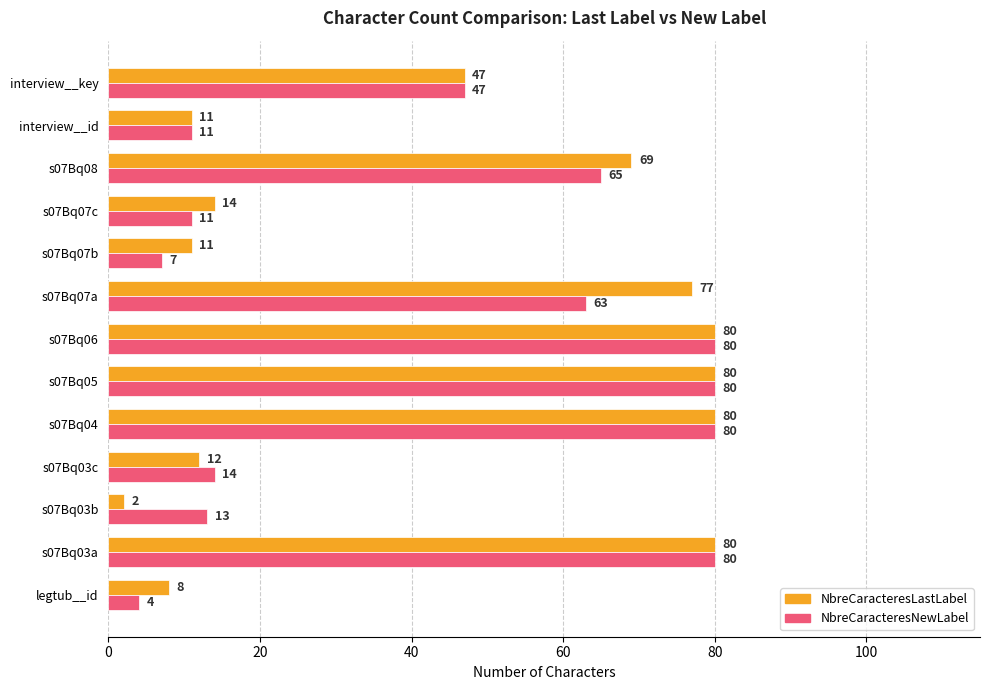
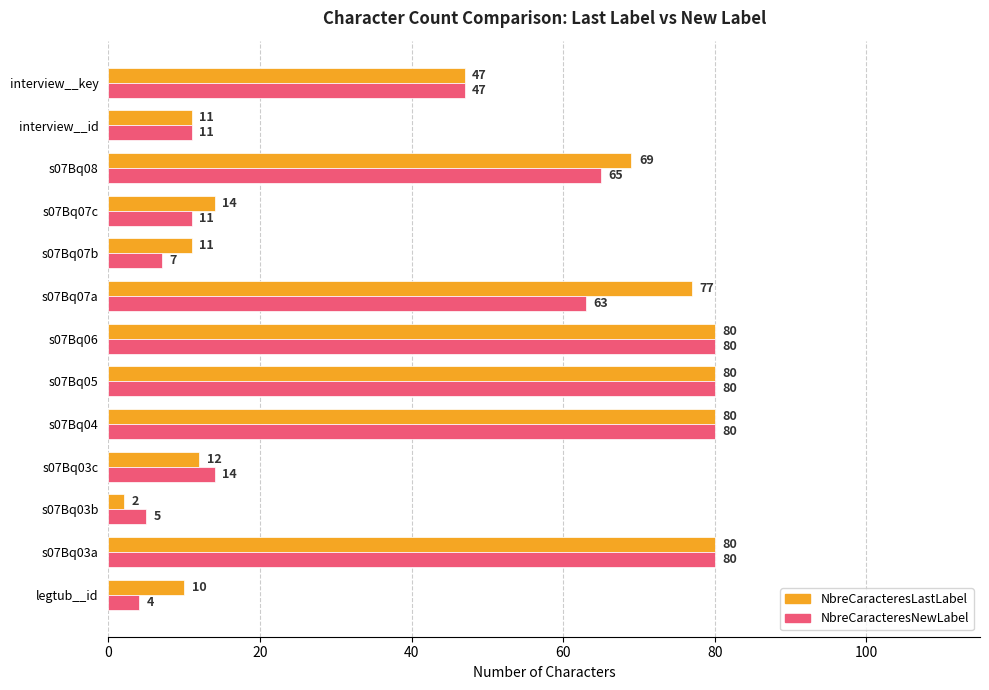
  {
    "NbreCaracteresLastLabel": {
      "interview__key": 47,
      "interview__id": 11,
      "s07Bq08": 69,
      "s07Bq07c": 14,
      "s07Bq07b": 11,
      "s07Bq07a": 77,
      "s07Bq06": 80,
      "s07Bq05": 80,
      "s07Bq04": 80,
      "s07Bq03c": 12,
      "s07Bq03b": 2,
      "s07Bq03a": 80,
-     "legtub__id": 8
+     "legtub__id": 10
    },
    "NbreCaracteresNewLabel": {
      "interview__key": 47,
      "interview__id": 11,
      "s07Bq08": 65,
      "s07Bq07c": 11,
      "s07Bq07b": 7,
      "s07Bq07a": 63,
      "s07Bq06": 80,
      "s07Bq05": 80,
      "s07Bq04": 80,
      "s07Bq03c": 14,
-     "s07Bq03b": 13,
+     "s07Bq03b": 5,
      "s07Bq03a": 80,
      "legtub__id": 4
    }
  }
